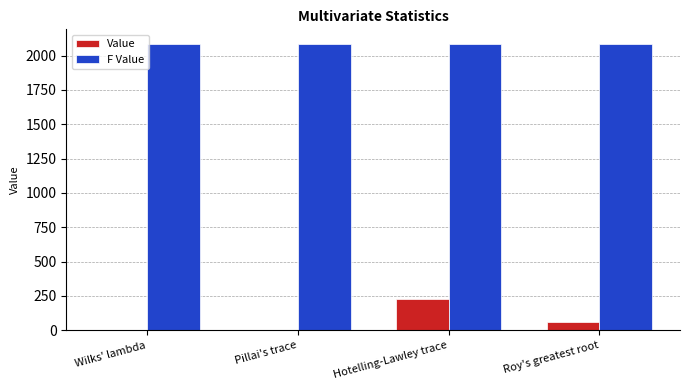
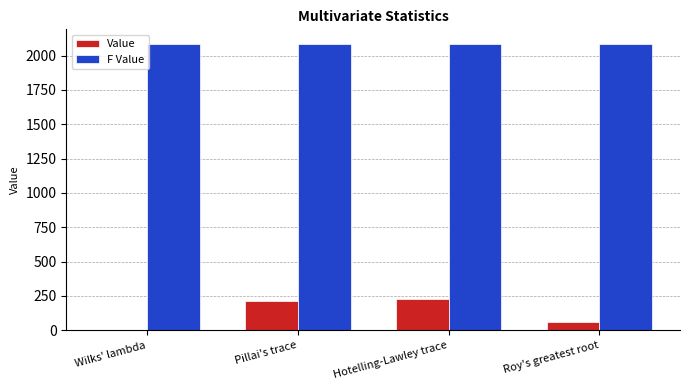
  {
    "Value": {
-     "Pillai's trace": 0,
+     "Pillai's trace": 220,
      "Hotelling-Lawley trace": 220,
      "Roy's greatest root": 60
    },
    "F Value": {
      "Wilks' lambda": 2090,
      "Pillai's trace": 2090,
      "Hotelling-Lawley trace": 2090,
      "Roy's greatest root": 2090
    }
  }
